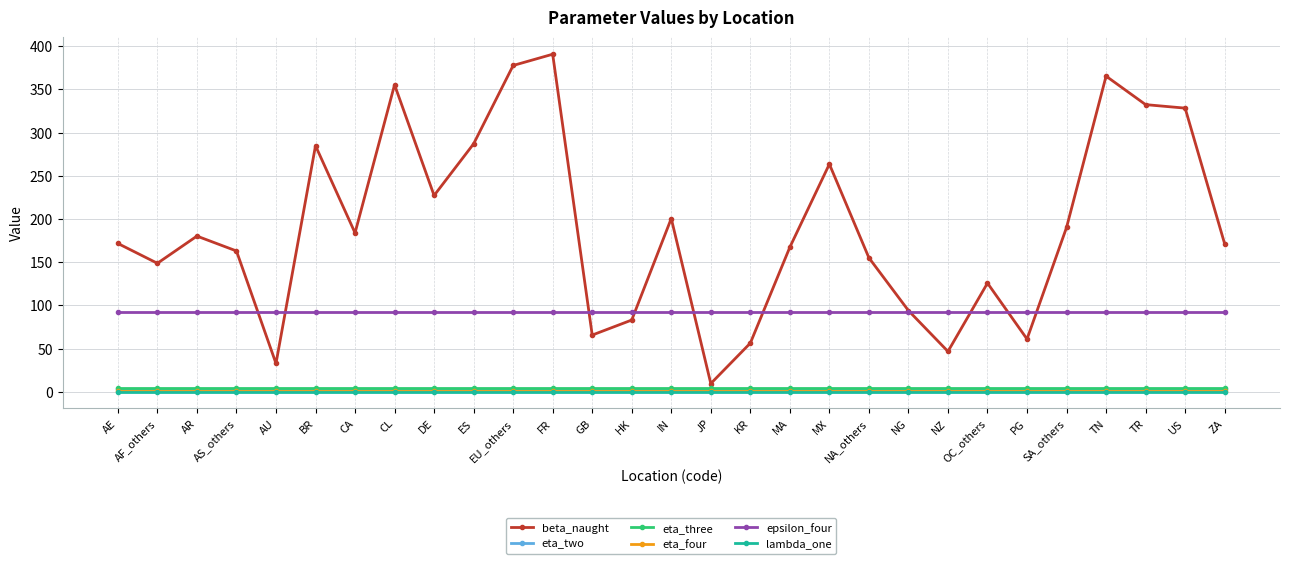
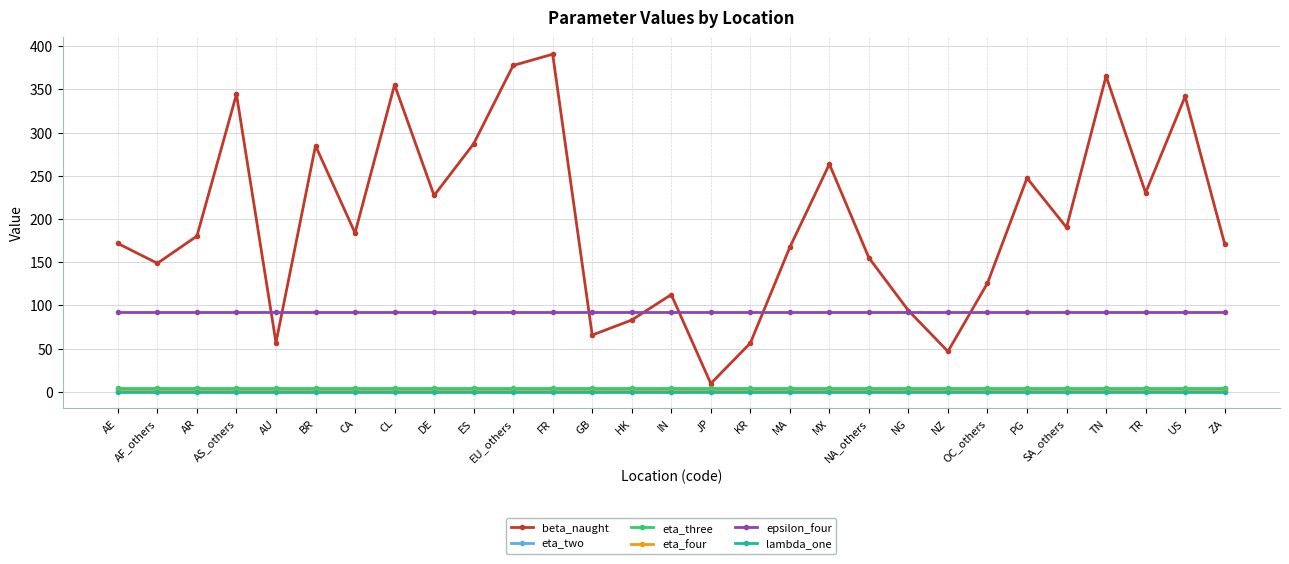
  {
    "beta_naught": {
      "AE": 170,
      "AF_others": 150,
      "AR": 180,
-     "AS_others": 160,
-     "AU": 30,
+     "AS_others": 340,
+     "AU": 60,
      "BR": 280,
      "CA": 180,
      "CL": 360,
      "DE": 230,
      "ES": 290,
      "EU_others": 380,
      "FR": 390,
      "GB": 70,
      "HK": 80,
-     "IN": 200,
+     "IN": 110,
      "JP": 10,
      "KR": 60,
      "MA": 170,
      "MX": 260,
      "NA_others": 160,
      "NZ": 50,
      "OC_others": 130,
-     "PG": 60,
+     "PG": 250,
      "SA_others": 190,
      "TN": 370,
-     "TR": 330,
-     "US": 330,
+     "TR": 230,
+     "US": 340,
      "ZA": 170
    },
    "epsilon_four": {
      "AE": 90,
      "AF_others": 90,
      "AR": 90,
      "AS_others": 90,
      "AU": 90,
      "BR": 90,
      "CA": 90,
      "CL": 90,
      "DE": 90,
      "ES": 90,
      "EU_others": 90,
      "FR": 90,
      "GB": 90,
      "HK": 90,
      "IN": 90,
      "JP": 90,
      "KR": 90,
      "MA": 90,
      "MX": 90,
      "NA_others": 90,
      "NZ": 90,
      "OC_others": 90,
      "PG": 90,
      "SA_others": 90,
      "TN": 90,
      "TR": 90,
      "US": 90,
      "ZA": 90
    }
  }
